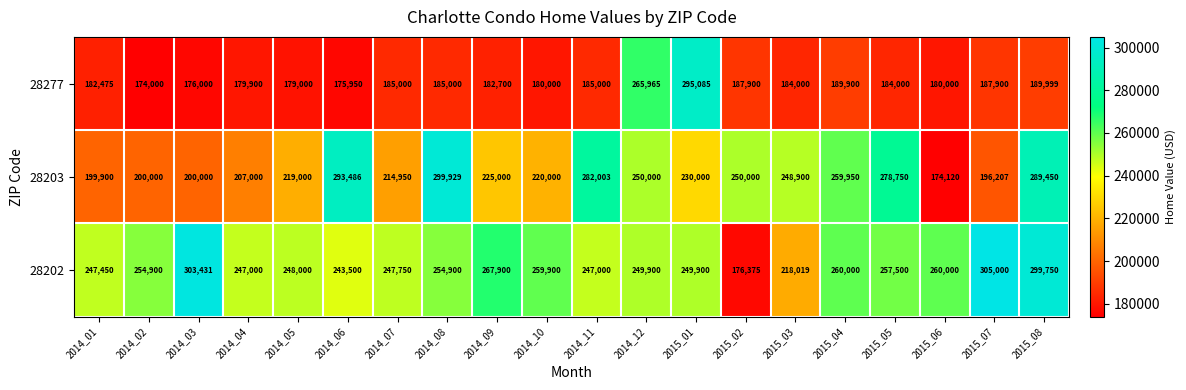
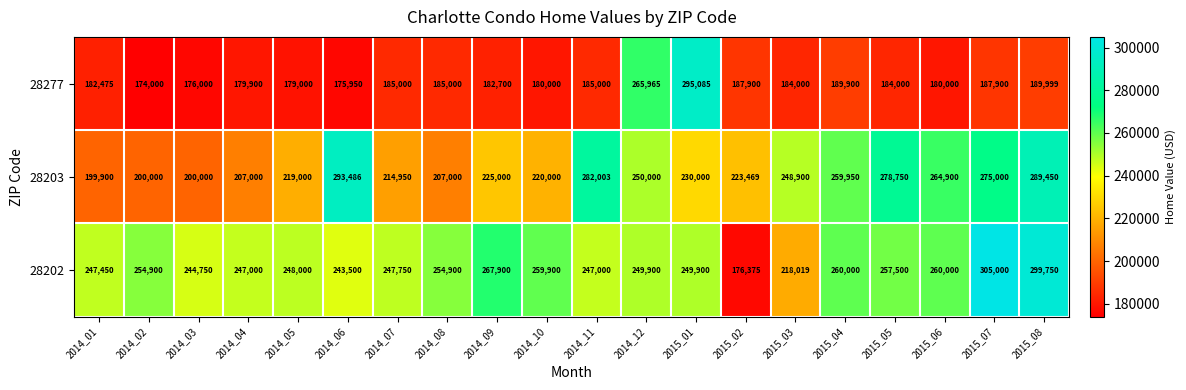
  {
    "28277": {
      "2014_01": "182,475",
      "2014_02": "174,000",
      "2014_03": "176,000",
      "2014_04": "179,900",
      "2014_05": "179,000",
      "2014_06": "175,950",
      "2014_07": "185,000",
      "2014_08": "185,000",
      "2014_09": "182,700",
      "2014_10": "180,000",
      "2014_11": "185,000",
      "2014_12": "265,965",
      "2015_01": "295,085",
      "2015_02": "187,900",
      "2015_03": "184,000",
      "2015_04": "189,900",
      "2015_05": "184,000",
      "2015_06": "180,000",
      "2015_07": "187,900",
      "2015_08": "189,999"
    },
    "28203": {
      "2014_01": "199,900",
      "2014_02": "200,000",
      "2014_03": "200,000",
      "2014_04": "207,000",
      "2014_05": "219,000",
      "2014_06": "293,486",
      "2014_07": "214,950",
-     "2014_08": "299,929",
+     "2014_08": "207,000",
      "2014_09": "225,000",
      "2014_10": "220,000",
      "2014_11": "282,003",
      "2014_12": "250,000",
      "2015_01": "230,000",
-     "2015_02": "250,000",
+     "2015_02": "223,469",
      "2015_03": "248,900",
      "2015_04": "259,950",
      "2015_05": "278,750",
-     "2015_06": "174,120",
-     "2015_07": "196,207",
+     "2015_06": "264,900",
+     "2015_07": "275,000",
      "2015_08": "289,450"
    },
    "28202": {
      "2014_01": "247,450",
      "2014_02": "254,900",
-     "2014_03": "303,431",
+     "2014_03": "244,750",
      "2014_04": "247,000",
      "2014_05": "248,000",
      "2014_06": "243,500",
      "2014_07": "247,750",
      "2014_08": "254,900",
      "2014_09": "267,900",
      "2014_10": "259,900",
      "2014_11": "247,000",
      "2014_12": "249,900",
      "2015_01": "249,900",
      "2015_02": "176,375",
      "2015_03": "218,019",
      "2015_04": "260,000",
      "2015_05": "257,500",
      "2015_06": "260,000",
      "2015_07": "305,000",
      "2015_08": "299,750"
    }
  }
